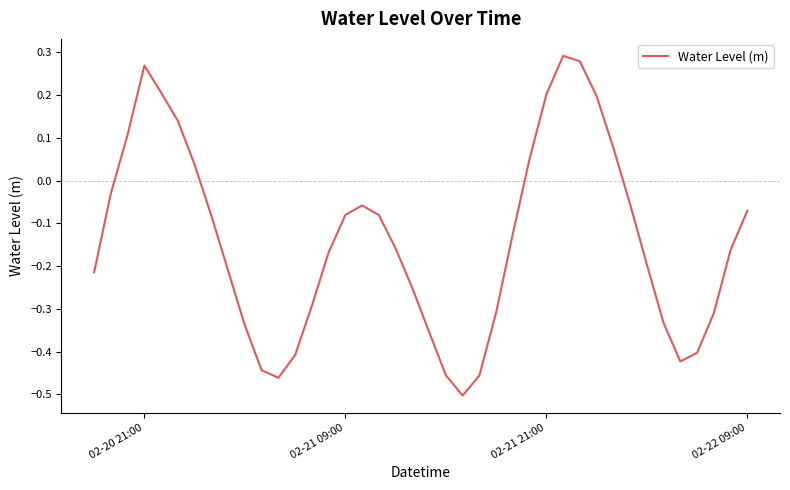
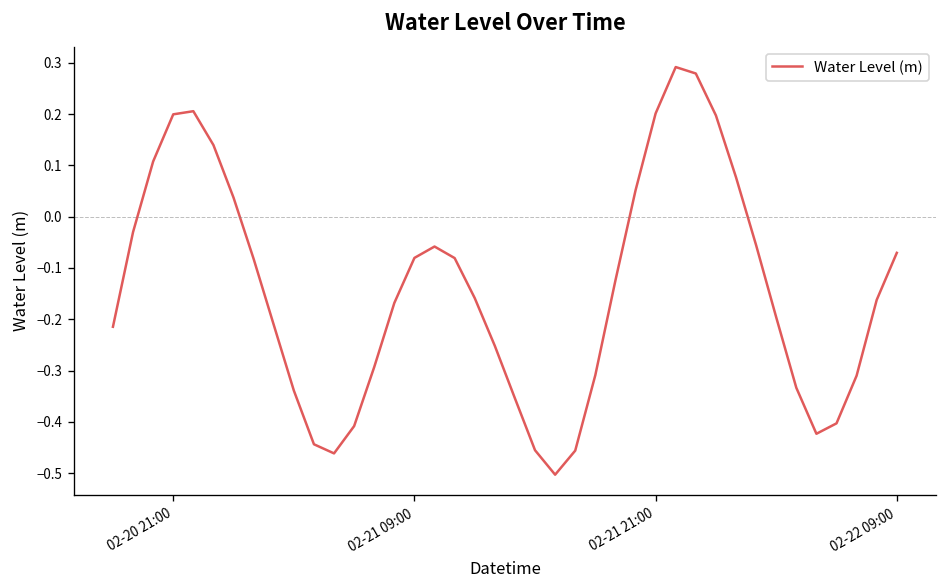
  {
-   "02-20 21:00": 0.27,
+   "02-20 21:00": 0.20,
    "02-21 09:00": -0.08,
    "02-21 21:00": 0.20,
    "02-22 09:00": -0.07
  }
